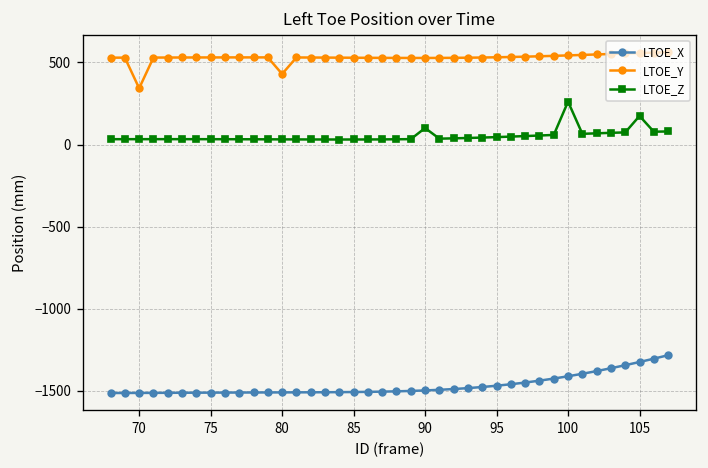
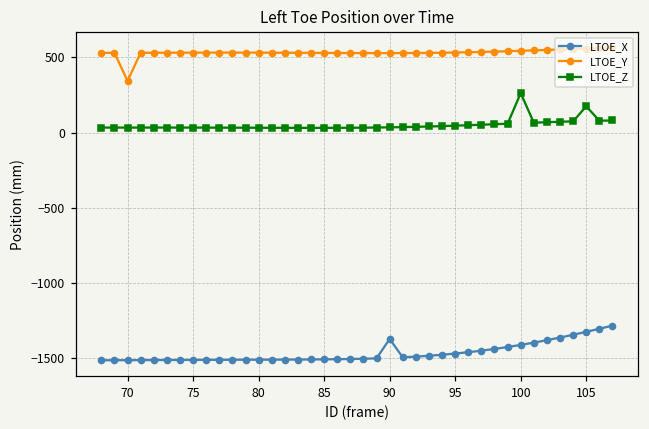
  {
    "LTOE_X": {
      "70": -1510,
      "75": -1510,
      "80": -1510,
      "85": -1510,
-     "90": -1500,
+     "90": -1370,
      "95": -1470,
      "100": -1410,
      "105": -1320
    },
    "LTOE_Y": {
      "70": 340,
      "75": 530,
-     "80": 430,
+     "80": 530,
      "85": 530,
      "90": 530,
      "95": 530,
      "100": 540
    },
    "LTOE_Z": {
      "70": 30,
      "75": 30,
      "80": 30,
      "85": 30,
-     "90": 100,
+     "90": 30,
      "95": 50,
      "100": 260,
      "105": 170
    }
  }
